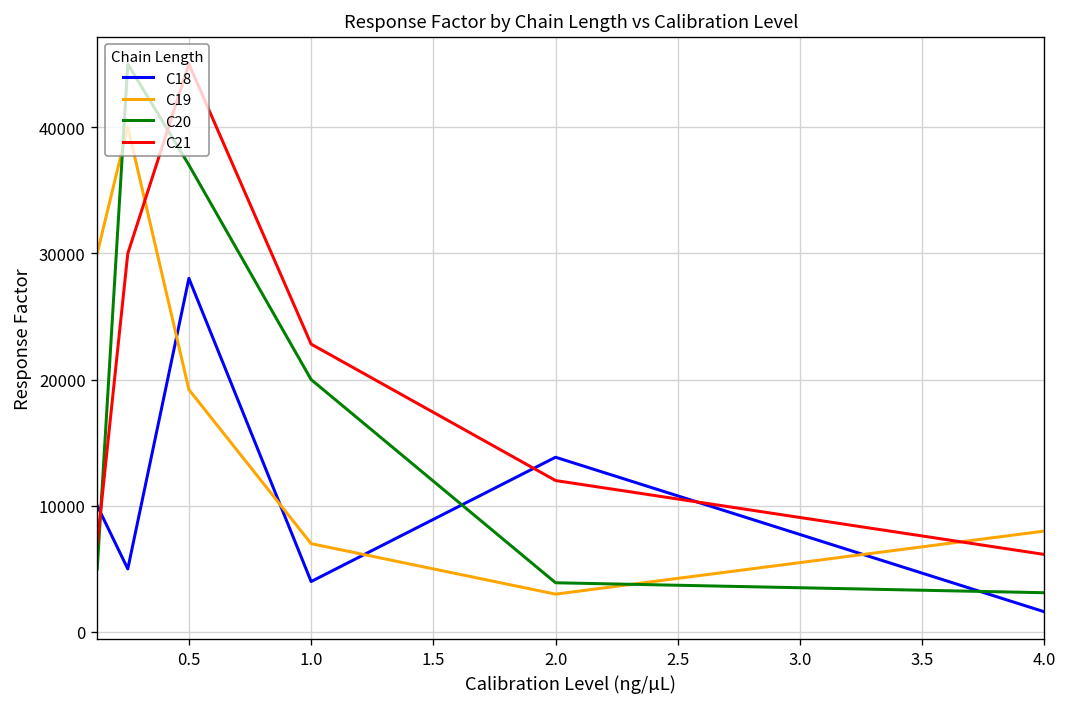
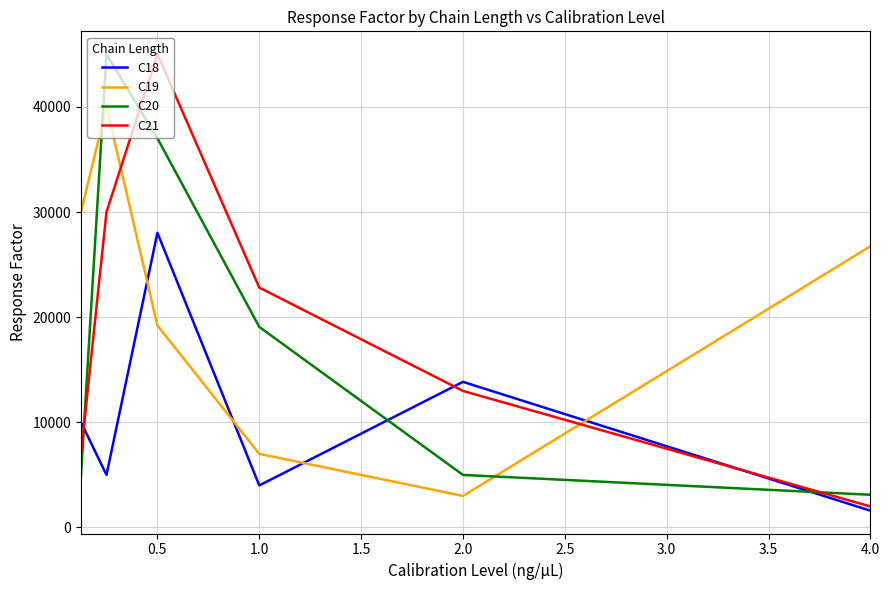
  {
    "C18": {
      "0.5": 28000,
      "1.0": 4000,
      "2.0": 13900,
      "4.0": 1600
    },
    "C19": {
      "0.5": 19200,
      "1.0": 7000,
      "2.0": 3000,
-     "4.0": 8000
+     "4.0": 26700
    },
    "C20": {
      "0.5": 37000,
-     "1.0": 20000,
-     "2.0": 3900,
+     "1.0": 19100,
+     "2.0": 5000,
      "4.0": 3100
    },
    "C21": {
      "1.0": 22800,
-     "2.0": 12000,
-     "4.0": 6100
+     "2.0": 13000,
+     "4.0": 2000
    }
  }
